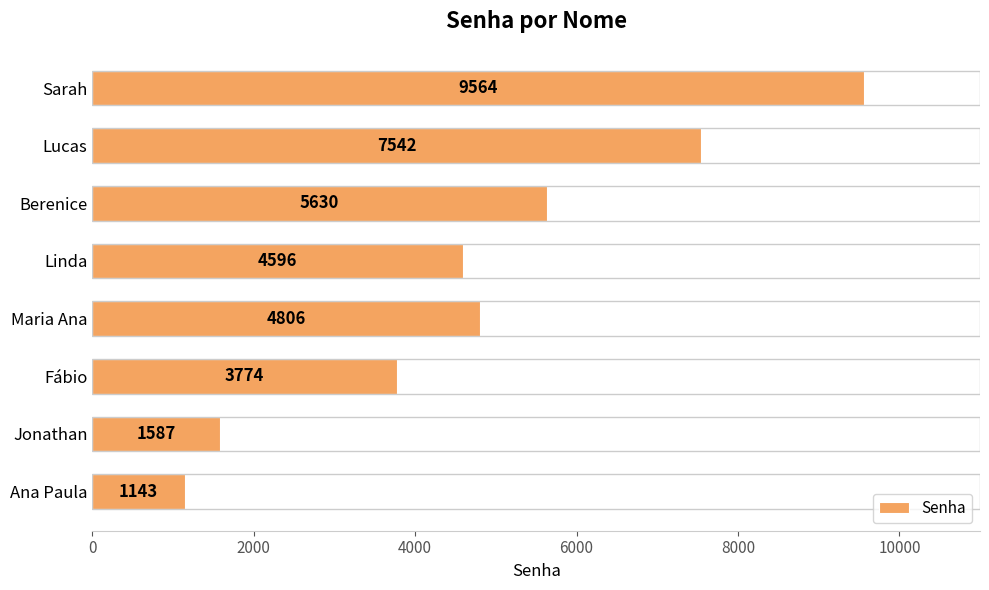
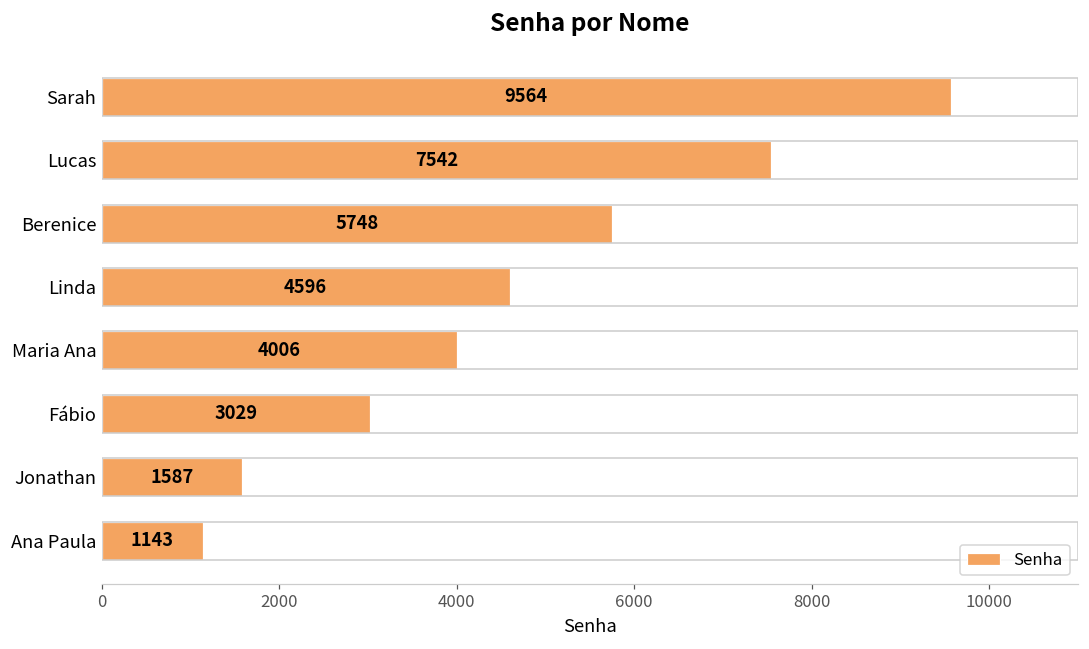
  {
    "Sarah": 9564,
    "Lucas": 7542,
-   "Berenice": 5630,
+   "Berenice": 5748,
    "Linda": 4596,
-   "Maria Ana": 4806,
-   "Fábio": 3774,
+   "Maria Ana": 4006,
+   "Fábio": 3029,
    "Jonathan": 1587,
    "Ana Paula": 1143
  }
